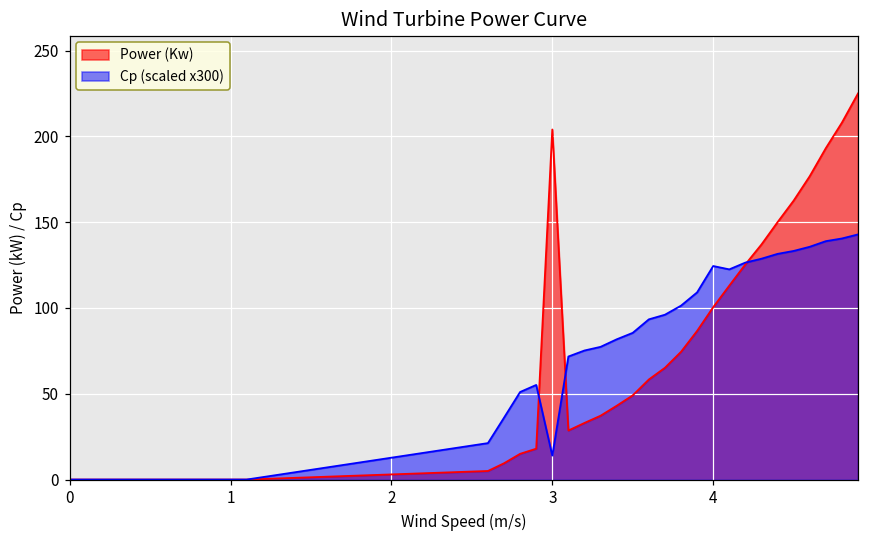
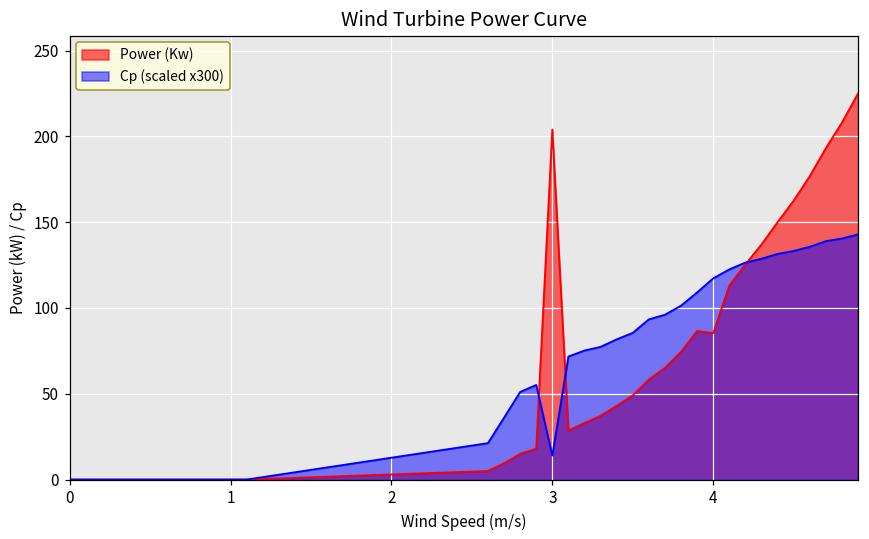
  {
    "Power (Kw)": {
      "3": 204,
-     "4": 100
+     "4": 85
    },
    "Cp (scaled x300)": {
      "3": 14,
-     "4": 124
+     "4": 117
    }
  }
